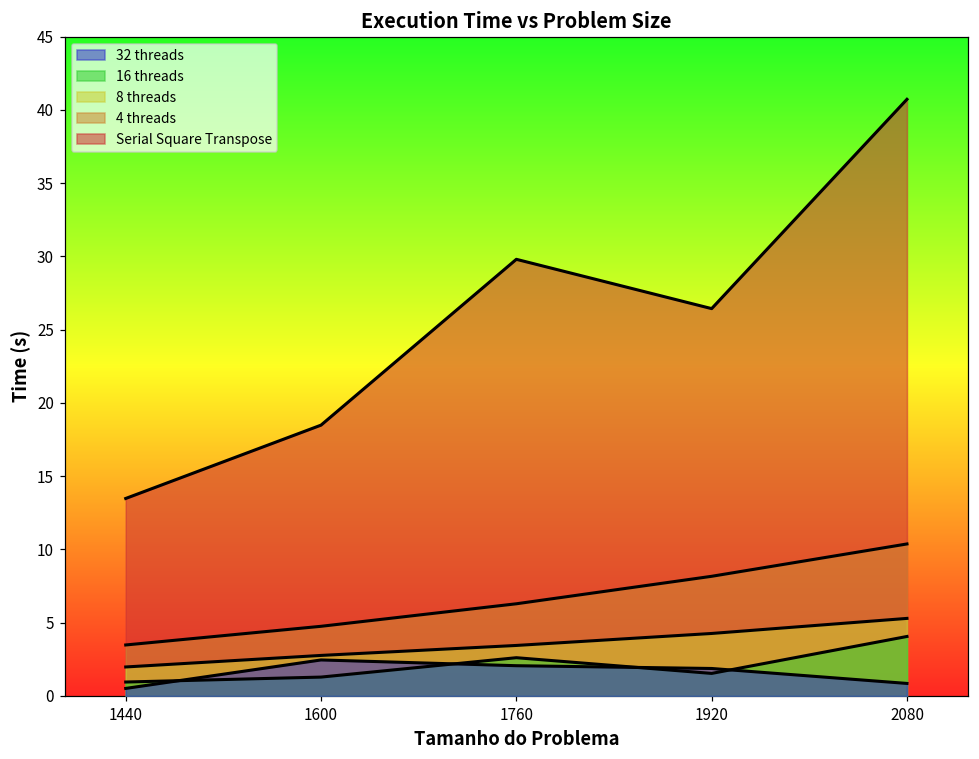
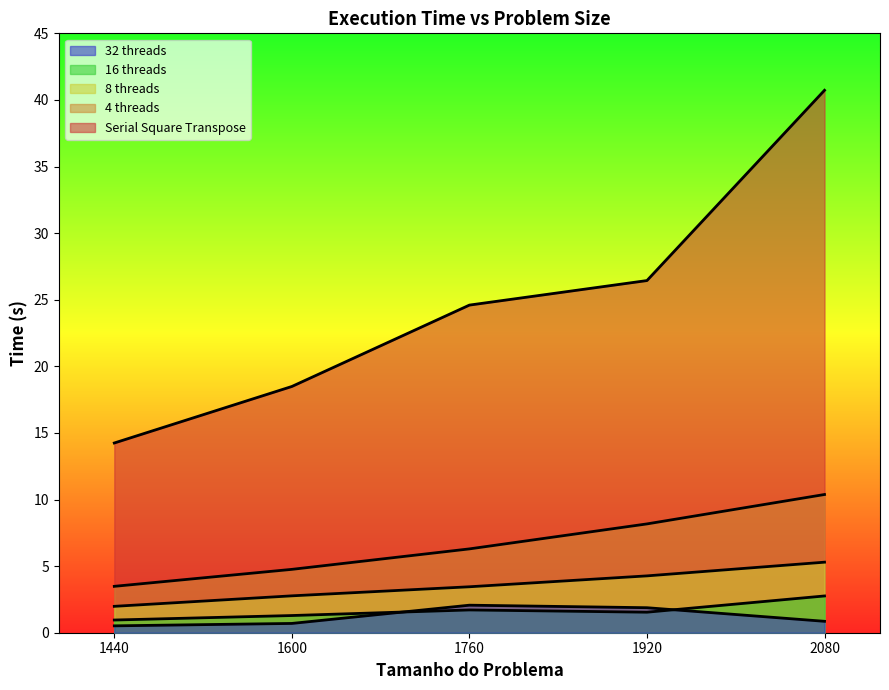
  {
    "32 threads": {
      "1440": 0.5,
-     "1600": 2.5,
+     "1600": 0.7,
      "1760": 2.1,
      "1920": 1.9,
      "2080": 0.9
    },
    "16 threads": {
      "1440": 1.0,
      "1600": 1.3,
-     "1760": 2.6,
+     "1760": 1.7,
      "1920": 1.5,
-     "2080": 4.1
+     "2080": 2.8
    },
    "Serial Square Transpose": {
-     "1440": 13.5,
+     "1440": 14.2,
      "1600": 18.5,
-     "1760": 29.8,
+     "1760": 24.6,
      "1920": 26.4,
      "2080": 40.7
    }
  }
